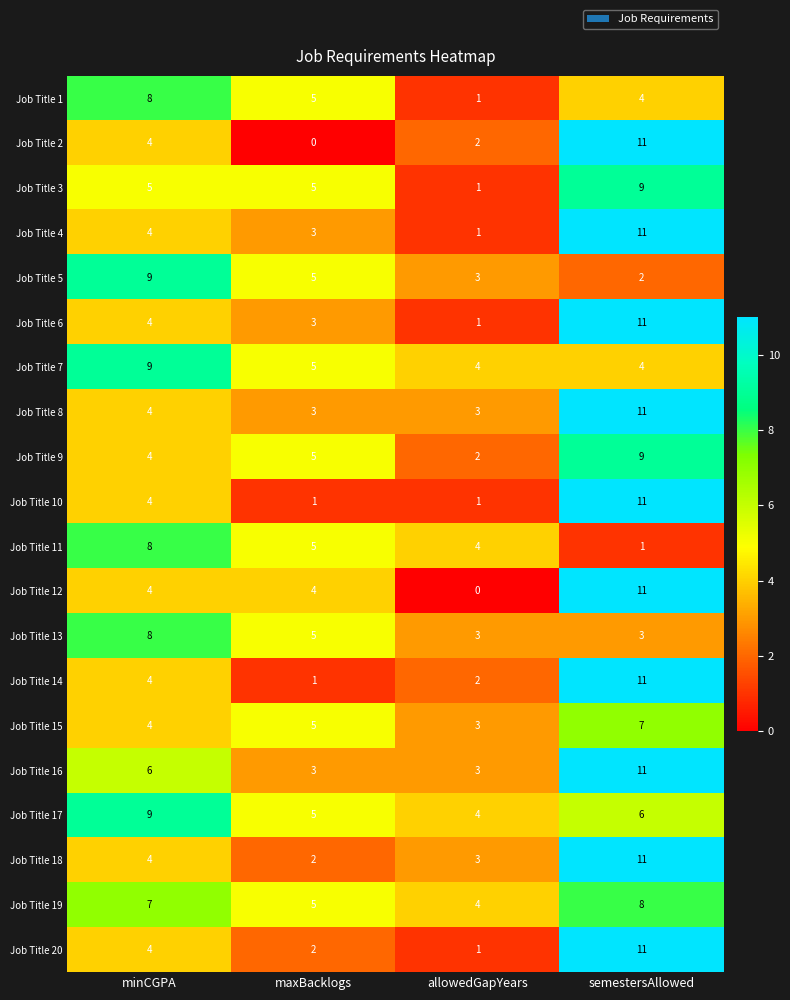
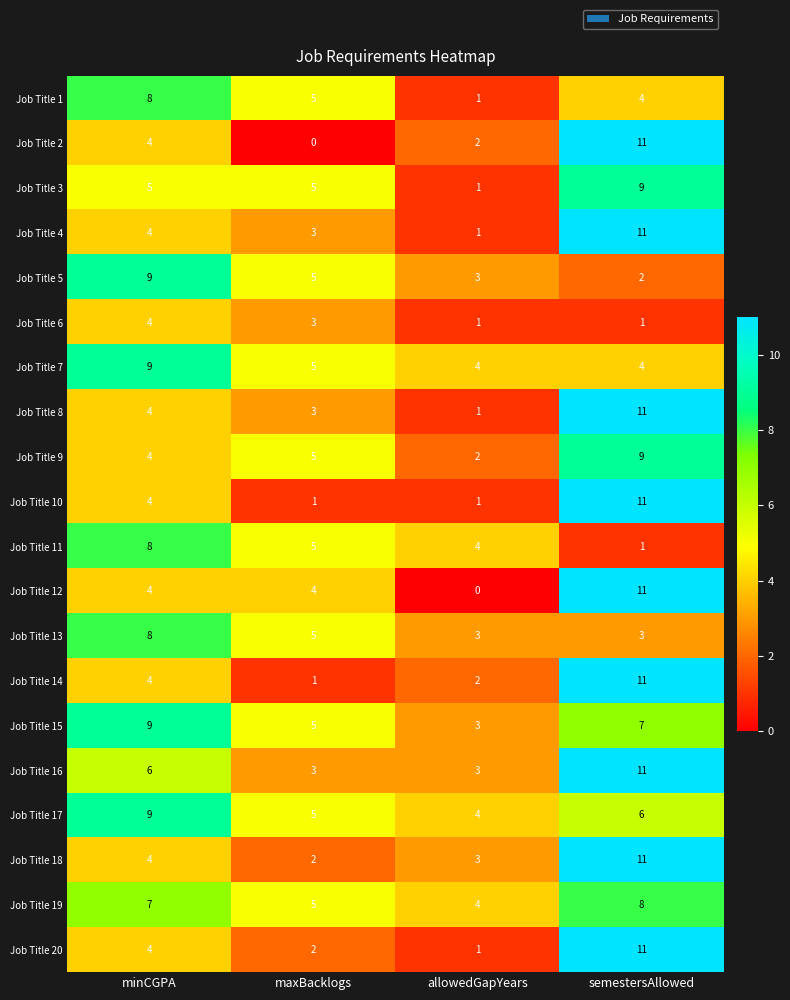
  {
    "Job Title 1": {
      "minCGPA": 8,
      "maxBacklogs": 5,
      "allowedGapYears": 1,
      "semestersAllowed": 4
    },
    "Job Title 2": {
      "minCGPA": 4,
      "maxBacklogs": 0,
      "allowedGapYears": 2,
      "semestersAllowed": 11
    },
    "Job Title 3": {
      "minCGPA": 5,
      "maxBacklogs": 5,
      "allowedGapYears": 1,
      "semestersAllowed": 9
    },
    "Job Title 4": {
      "minCGPA": 4,
      "maxBacklogs": 3,
      "allowedGapYears": 1,
      "semestersAllowed": 11
    },
    "Job Title 5": {
      "minCGPA": 9,
      "maxBacklogs": 5,
      "allowedGapYears": 3,
      "semestersAllowed": 2
    },
    "Job Title 6": {
      "minCGPA": 4,
      "maxBacklogs": 3,
      "allowedGapYears": 1,
-     "semestersAllowed": 11
+     "semestersAllowed": 1
    },
    "Job Title 7": {
      "minCGPA": 9,
      "maxBacklogs": 5,
      "allowedGapYears": 4,
      "semestersAllowed": 4
    },
    "Job Title 8": {
      "minCGPA": 4,
      "maxBacklogs": 3,
-     "allowedGapYears": 3,
+     "allowedGapYears": 1,
      "semestersAllowed": 11
    },
    "Job Title 9": {
      "minCGPA": 4,
      "maxBacklogs": 5,
      "allowedGapYears": 2,
      "semestersAllowed": 9
    },
    "Job Title 10": {
      "minCGPA": 4,
      "maxBacklogs": 1,
      "allowedGapYears": 1,
      "semestersAllowed": 11
    },
    "Job Title 11": {
      "minCGPA": 8,
      "maxBacklogs": 5,
      "allowedGapYears": 4,
      "semestersAllowed": 1
    },
    "Job Title 12": {
      "minCGPA": 4,
      "maxBacklogs": 4,
      "allowedGapYears": 0,
      "semestersAllowed": 11
    },
    "Job Title 13": {
      "minCGPA": 8,
      "maxBacklogs": 5,
      "allowedGapYears": 3,
      "semestersAllowed": 3
    },
    "Job Title 14": {
      "minCGPA": 4,
      "maxBacklogs": 1,
      "allowedGapYears": 2,
      "semestersAllowed": 11
    },
    "Job Title 15": {
-     "minCGPA": 4,
+     "minCGPA": 9,
      "maxBacklogs": 5,
      "allowedGapYears": 3,
      "semestersAllowed": 7
    },
    "Job Title 16": {
      "minCGPA": 6,
      "maxBacklogs": 3,
      "allowedGapYears": 3,
      "semestersAllowed": 11
    },
    "Job Title 17": {
      "minCGPA": 9,
      "maxBacklogs": 5,
      "allowedGapYears": 4,
      "semestersAllowed": 6
    },
    "Job Title 18": {
      "minCGPA": 4,
      "maxBacklogs": 2,
      "allowedGapYears": 3,
      "semestersAllowed": 11
    },
    "Job Title 19": {
      "minCGPA": 7,
      "maxBacklogs": 5,
      "allowedGapYears": 4,
      "semestersAllowed": 8
    },
    "Job Title 20": {
      "minCGPA": 4,
      "maxBacklogs": 2,
      "allowedGapYears": 1,
      "semestersAllowed": 11
    }
  }
